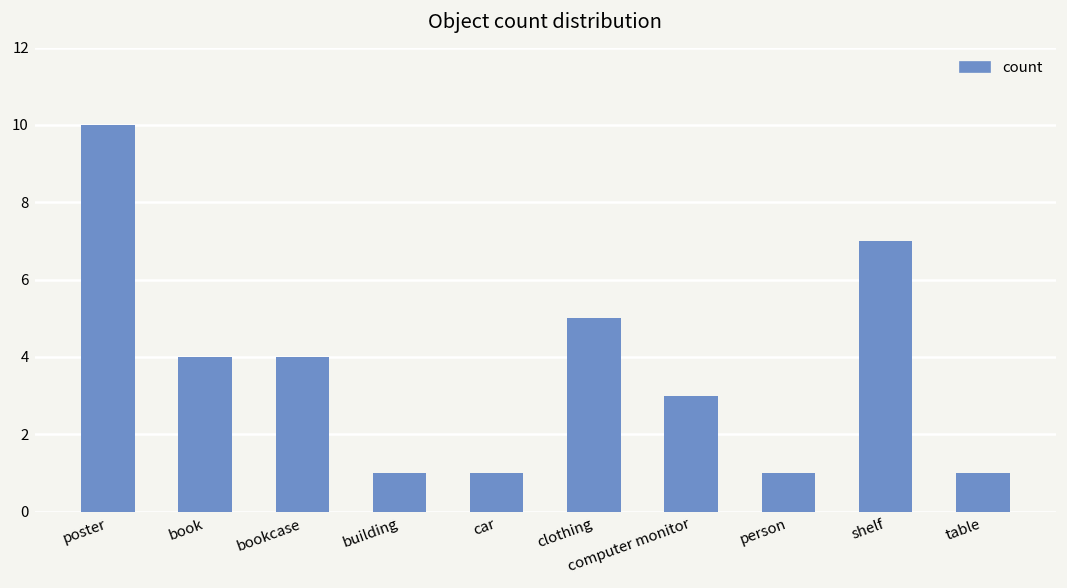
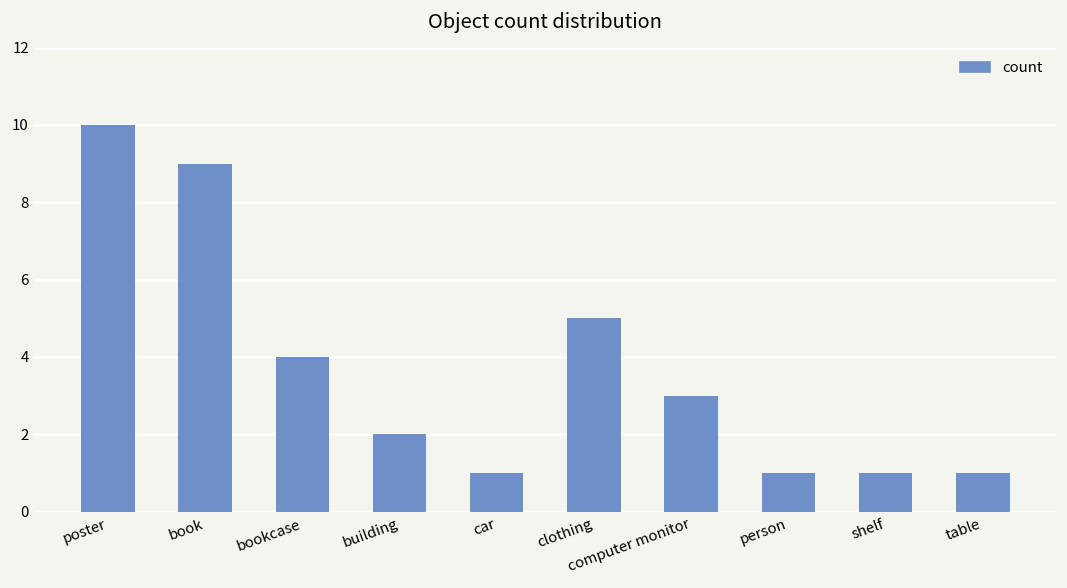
  {
    "poster": 10,
-   "book": 4,
+   "book": 9,
    "bookcase": 4,
-   "building": 1,
+   "building": 2,
    "car": 1,
    "clothing": 5,
    "computer monitor": 3,
    "person": 1,
-   "shelf": 7,
+   "shelf": 1,
    "table": 1
  }
